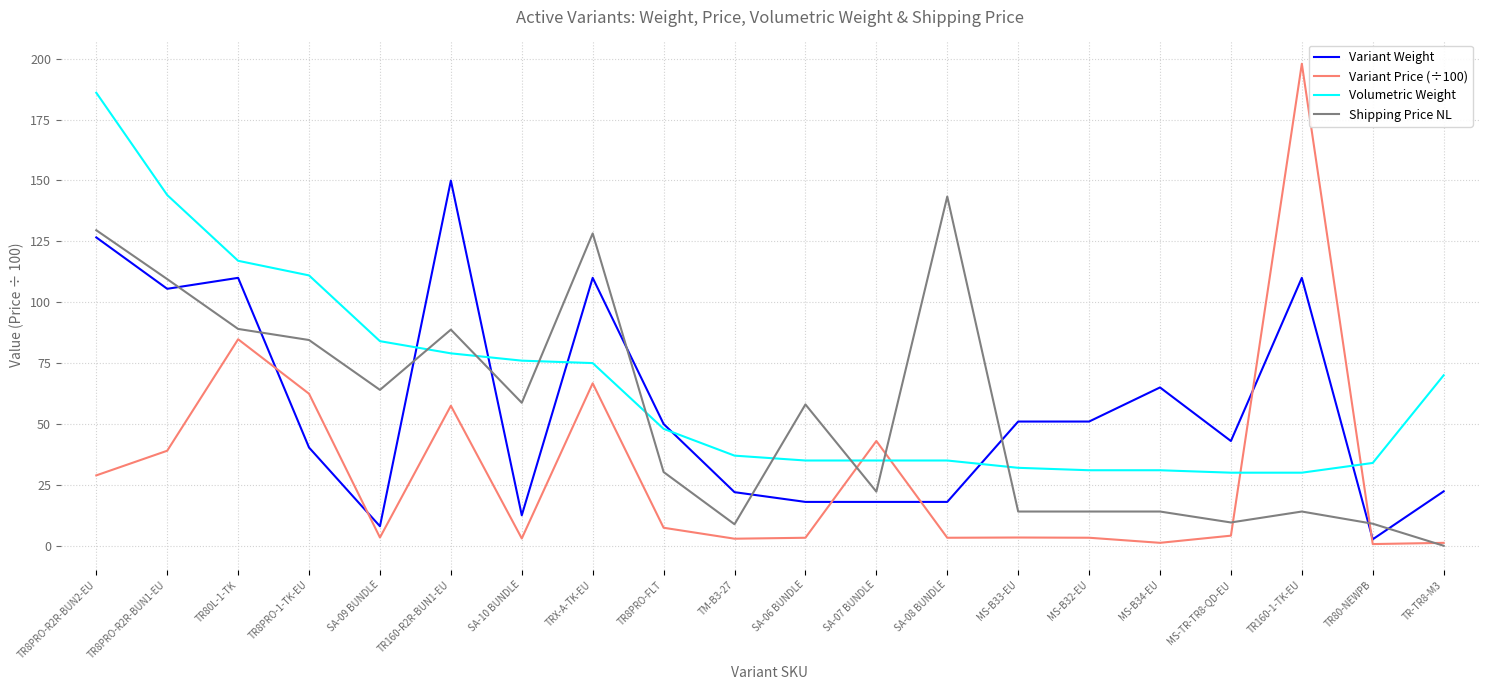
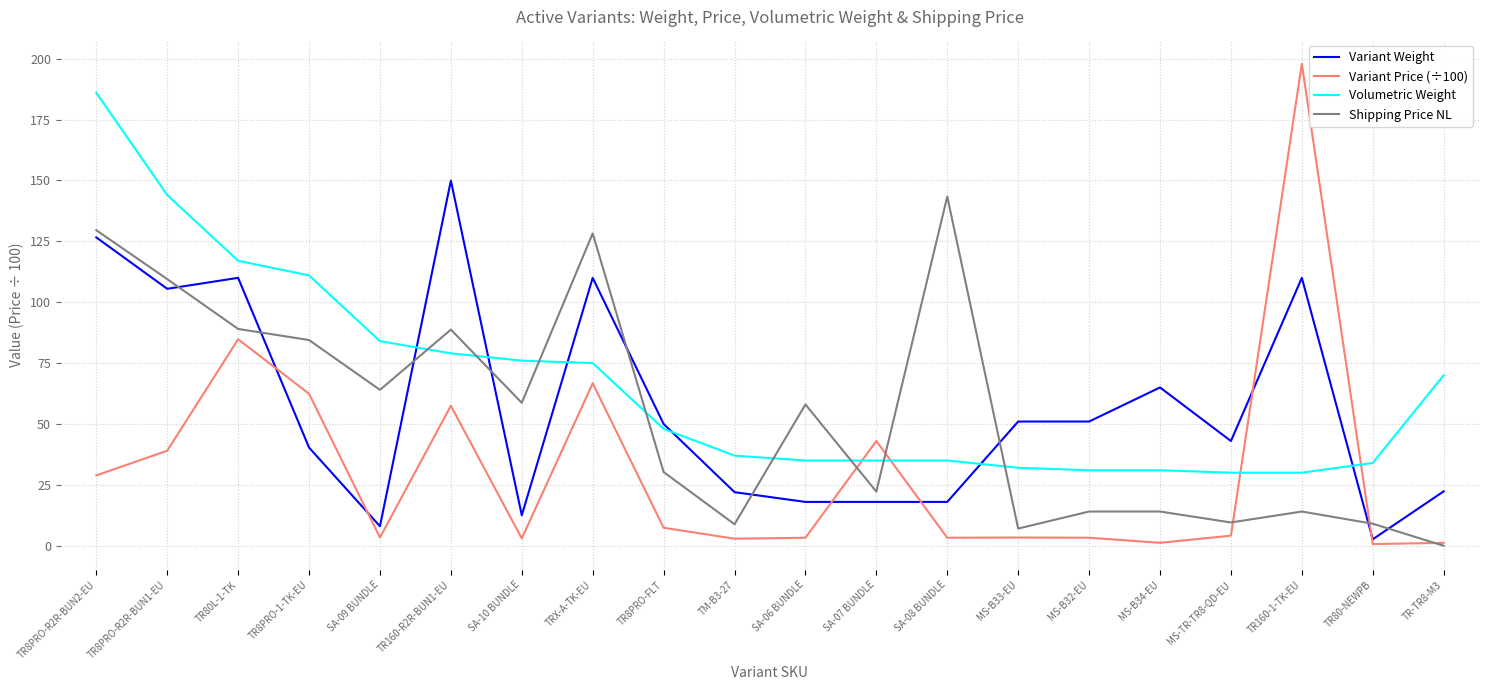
  {
    "Variant Weight": {
      "TR8PRO-R2R-BUN2-EU": 127,
      "TR8PRO-R2R-BUN1-EU": 106,
      "TR80L-1-TK": 110,
      "TR8PRO-1-TK-EU": 40,
      "SA-09 BUNDLE": 8,
      "TR160-R2R-BUN1-EU": 150,
      "SA-10 BUNDLE": 13,
      "TRX-A-TK-EU": 110,
      "TR8PRO-FLT": 50,
      "TM-B3-27": 22,
      "SA-06 BUNDLE": 18,
      "SA-07 BUNDLE": 18,
      "SA-08 BUNDLE": 18,
      "MS-B33-EU": 51,
      "MS-B32-EU": 51,
      "MS-B34-EU": 65,
      "MS-TR-TR8-QD-EU": 43,
      "TR160-1-TK-EU": 110,
      "TR80-NEWPB": 3,
      "TR-TR8-M3": 22
    },
    "Variant Price (÷100)": {
      "TR8PRO-R2R-BUN2-EU": 29,
      "TR8PRO-R2R-BUN1-EU": 39,
      "TR80L-1-TK": 85,
      "TR8PRO-1-TK-EU": 62,
      "SA-09 BUNDLE": 3,
      "TR160-R2R-BUN1-EU": 57,
      "SA-10 BUNDLE": 3,
      "TRX-A-TK-EU": 67,
      "TR8PRO-FLT": 7,
      "TM-B3-27": 3,
      "SA-06 BUNDLE": 3,
      "SA-07 BUNDLE": 43,
      "SA-08 BUNDLE": 3,
      "MS-B33-EU": 3,
      "MS-B32-EU": 3,
      "MS-B34-EU": 1,
      "MS-TR-TR8-QD-EU": 4,
      "TR160-1-TK-EU": 198,
      "TR80-NEWPB": 1,
      "TR-TR8-M3": 1
    },
    "Volumetric Weight": {
      "TR8PRO-R2R-BUN2-EU": 186,
      "TR8PRO-R2R-BUN1-EU": 144,
      "TR80L-1-TK": 117,
      "TR8PRO-1-TK-EU": 111,
      "SA-09 BUNDLE": 84,
      "TR160-R2R-BUN1-EU": 79,
      "SA-10 BUNDLE": 76,
      "TRX-A-TK-EU": 75,
      "TR8PRO-FLT": 48,
      "TM-B3-27": 37,
      "SA-06 BUNDLE": 35,
      "SA-07 BUNDLE": 35,
      "SA-08 BUNDLE": 35,
      "MS-B33-EU": 32,
      "MS-B32-EU": 31,
      "MS-B34-EU": 31,
      "MS-TR-TR8-QD-EU": 30,
      "TR160-1-TK-EU": 30,
      "TR80-NEWPB": 34,
      "TR-TR8-M3": 70
    },
    "Shipping Price NL": {
      "TR8PRO-R2R-BUN2-EU": 130,
      "TR8PRO-R2R-BUN1-EU": 109,
      "TR80L-1-TK": 89,
      "TR8PRO-1-TK-EU": 84,
      "SA-09 BUNDLE": 64,
      "TR160-R2R-BUN1-EU": 89,
      "SA-10 BUNDLE": 59,
      "TRX-A-TK-EU": 128,
      "TR8PRO-FLT": 30,
      "TM-B3-27": 9,
      "SA-06 BUNDLE": 58,
      "SA-07 BUNDLE": 22,
      "SA-08 BUNDLE": 143,
-     "MS-B33-EU": 14,
+     "MS-B33-EU": 7,
      "MS-B32-EU": 14,
      "MS-B34-EU": 14,
      "MS-TR-TR8-QD-EU": 10,
      "TR160-1-TK-EU": 14,
      "TR80-NEWPB": 9,
      "TR-TR8-M3": 0
    }
  }
